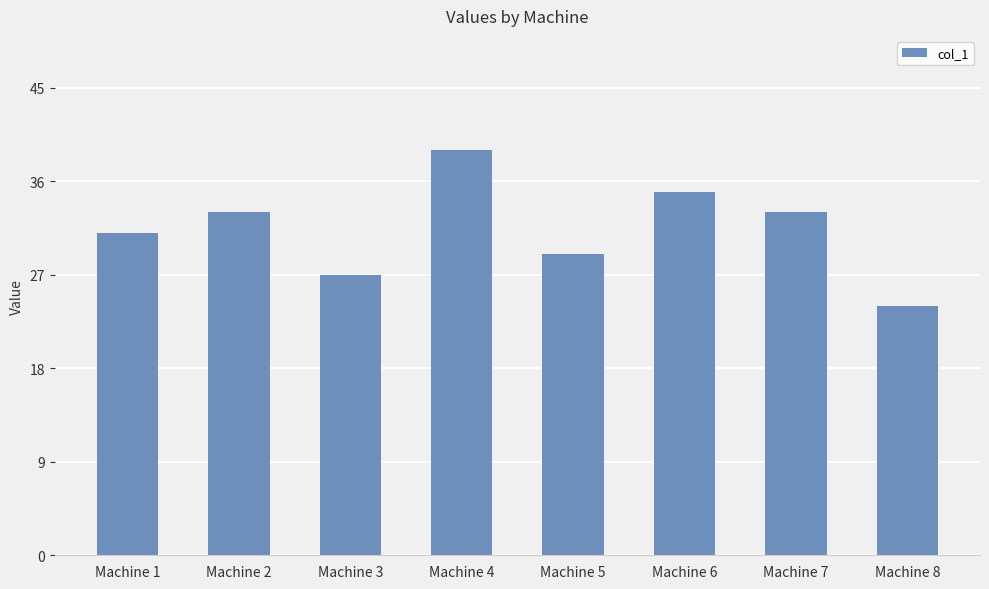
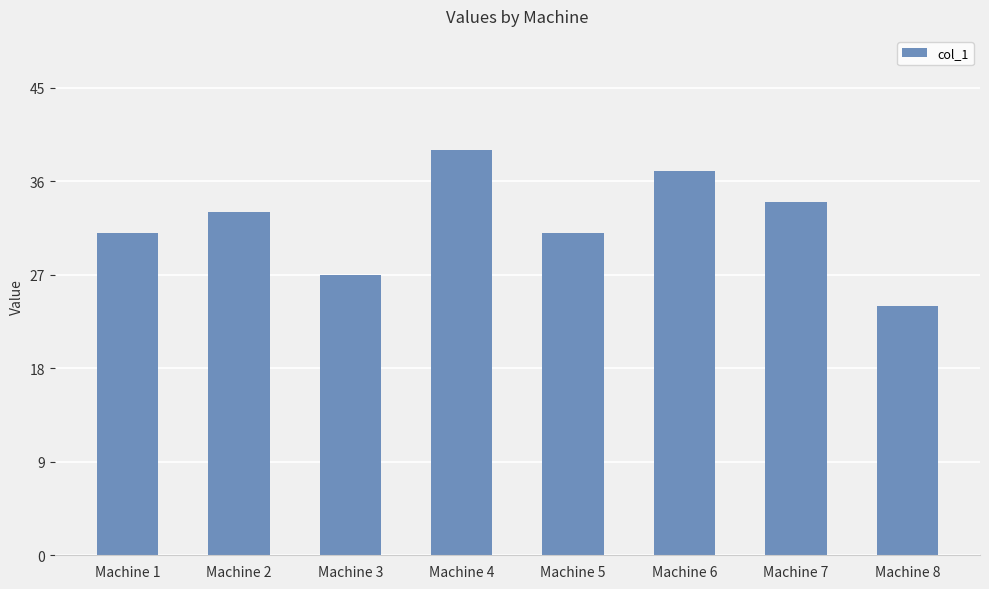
  {
    "Machine 1": 31,
    "Machine 2": 33,
    "Machine 3": 27,
    "Machine 4": 39,
-   "Machine 5": 29,
-   "Machine 6": 35,
-   "Machine 7": 33,
+   "Machine 5": 31,
+   "Machine 6": 37,
+   "Machine 7": 34,
    "Machine 8": 24
  }
